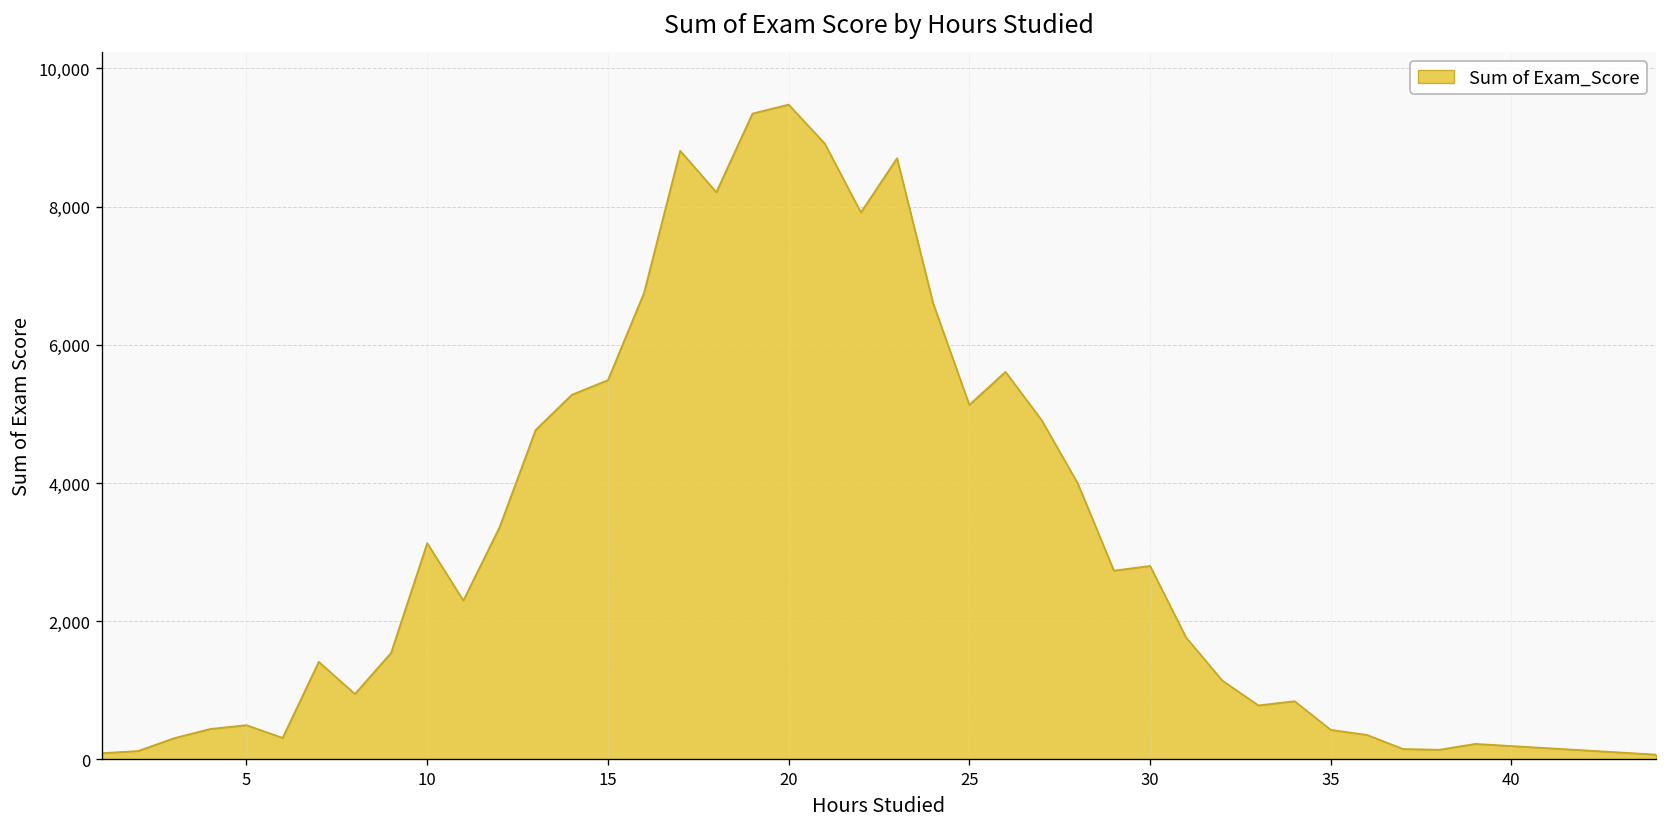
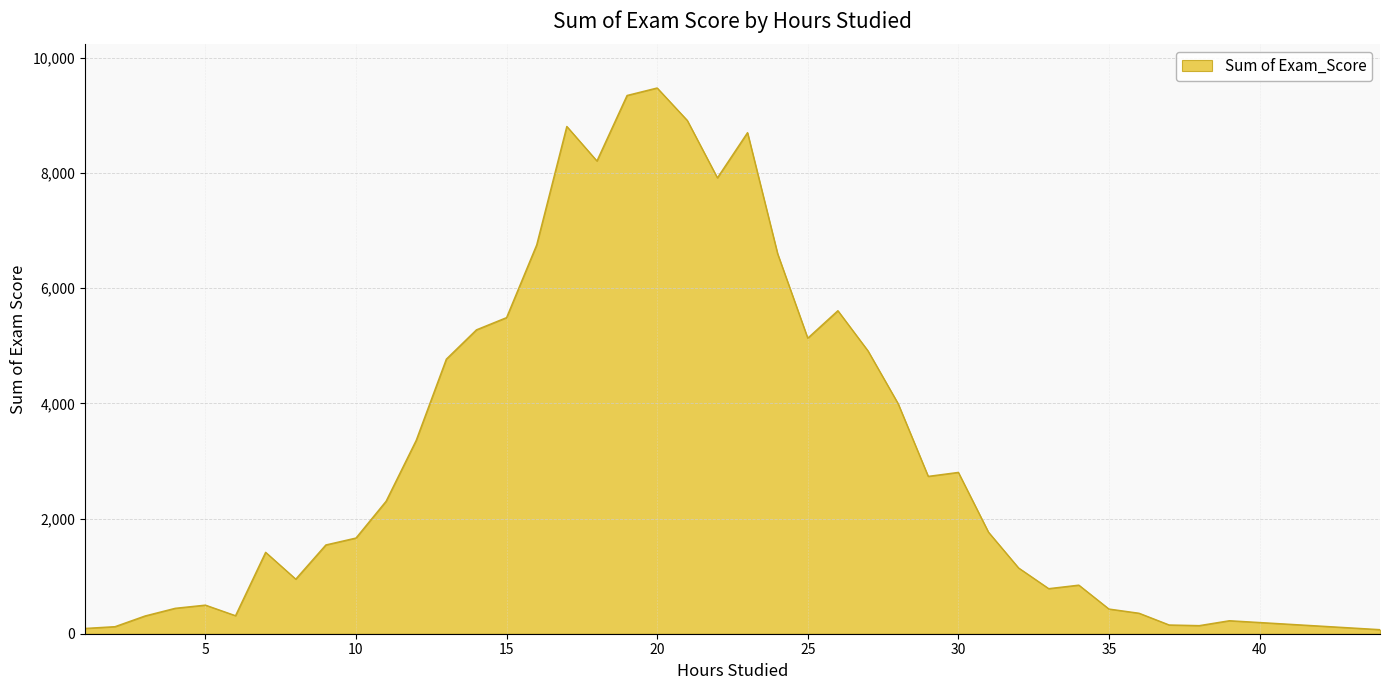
  {
    "5": "500",
-   "10": "3,100",
+   "10": "1,700",
    "15": "5,500",
    "20": "9,500",
    "25": "5,100",
    "30": "2,800",
    "35": "400"
  }
